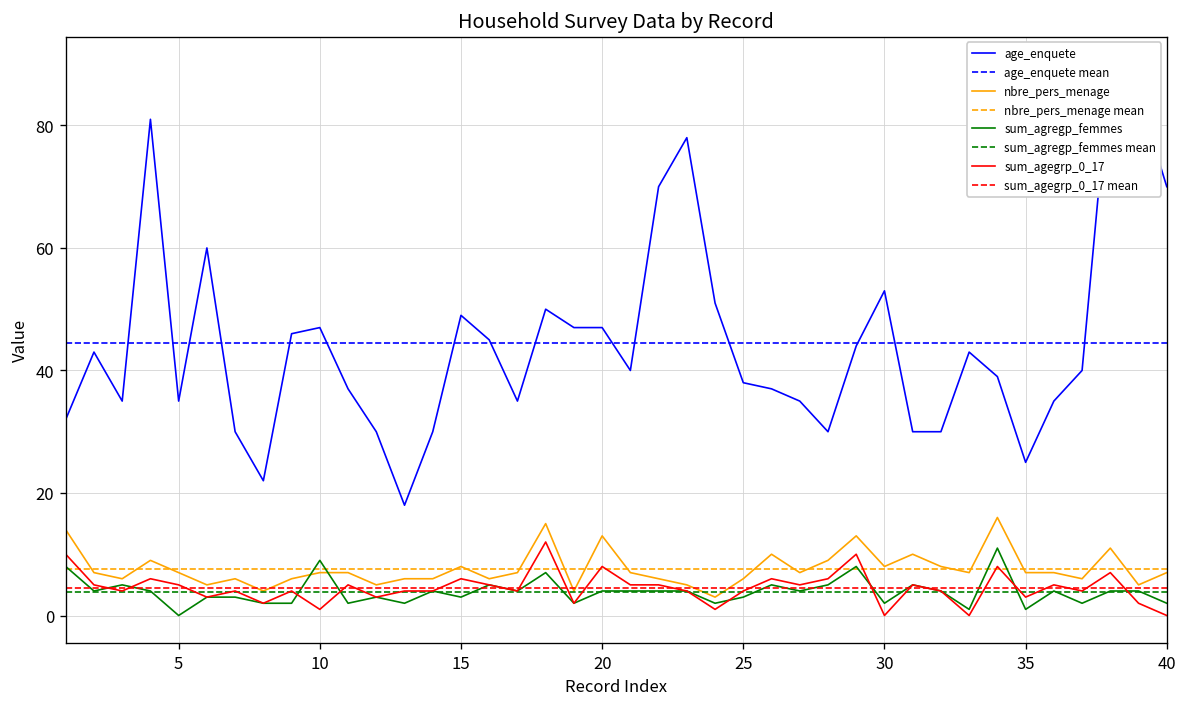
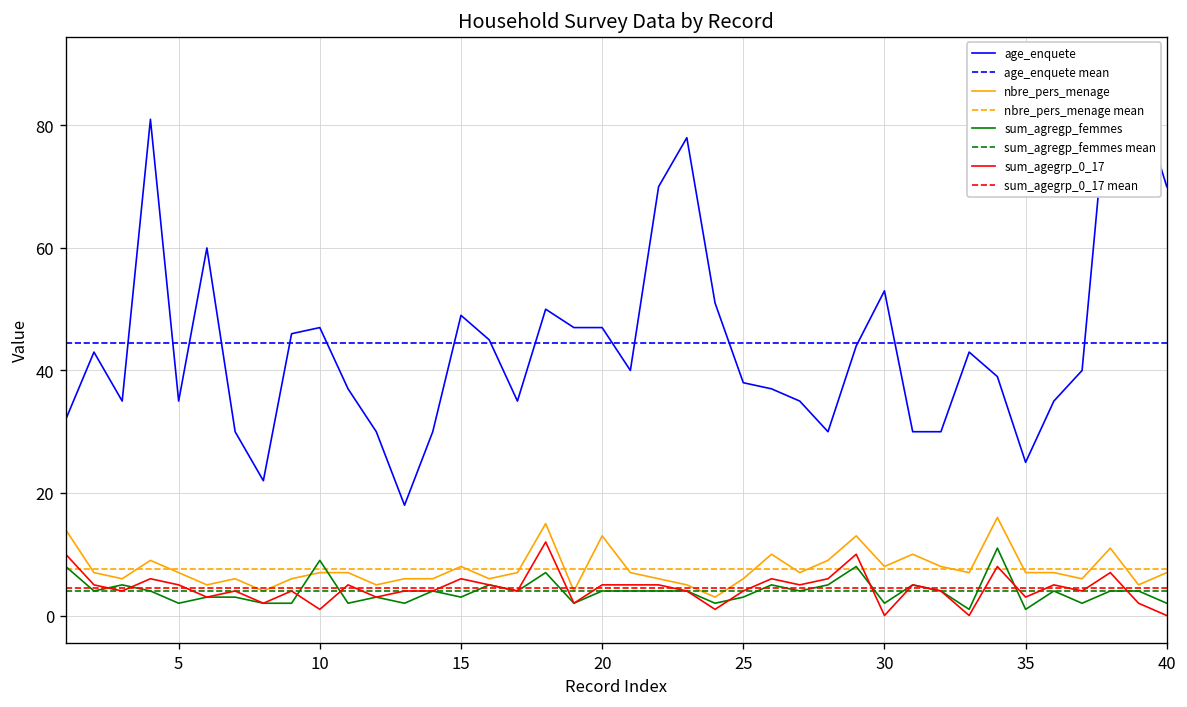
  {
    "age_enquete": {
      "5": 35,
      "10": 47,
      "15": 49,
      "20": 47,
      "25": 38,
      "30": 53,
      "35": 25,
      "40": 70
    },
    "nbre_pers_menage": {
      "5": 7,
      "10": 7,
      "15": 8,
      "20": 13,
      "25": 6,
      "30": 8,
      "35": 7,
      "40": 7
    },
    "sum_agregp_femmes": {
-     "5": 0,
+     "5": 2,
      "10": 9,
      "15": 3,
      "20": 4,
      "25": 3,
      "30": 2,
      "35": 1,
      "40": 2
    },
    "sum_agegrp_0_17": {
      "5": 5,
      "10": 1,
      "15": 6,
-     "20": 8,
+     "20": 5,
      "25": 4,
      "30": 0,
      "35": 3,
      "40": 0
    }
  }
